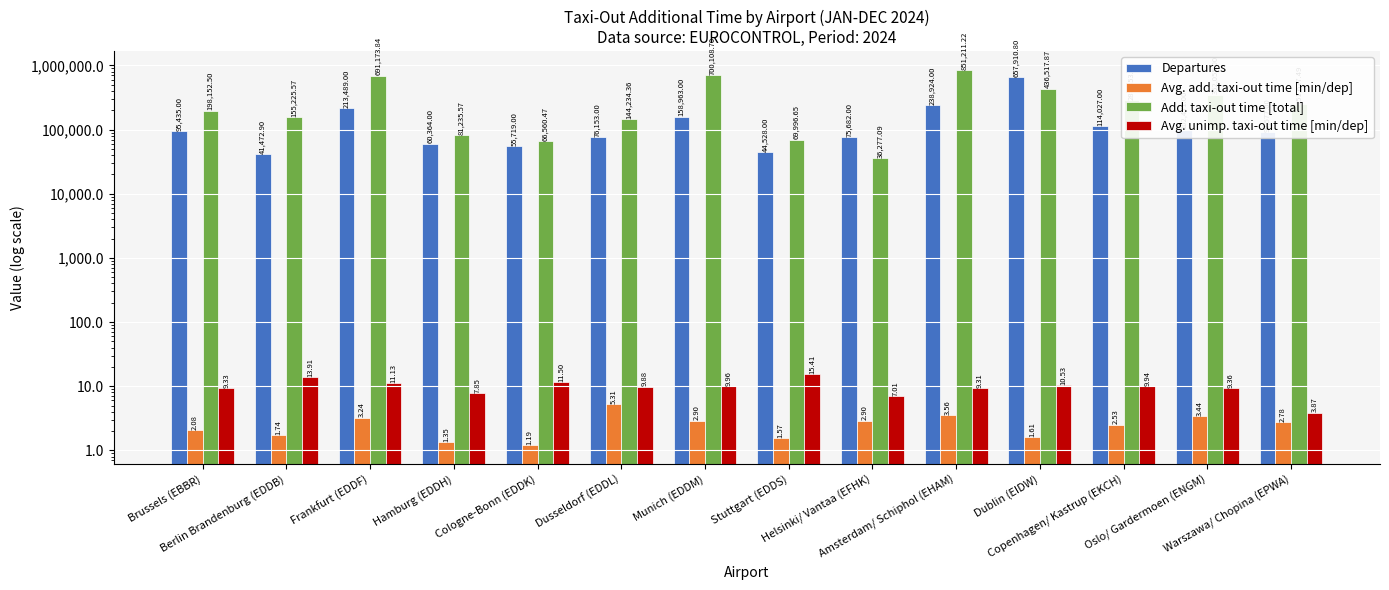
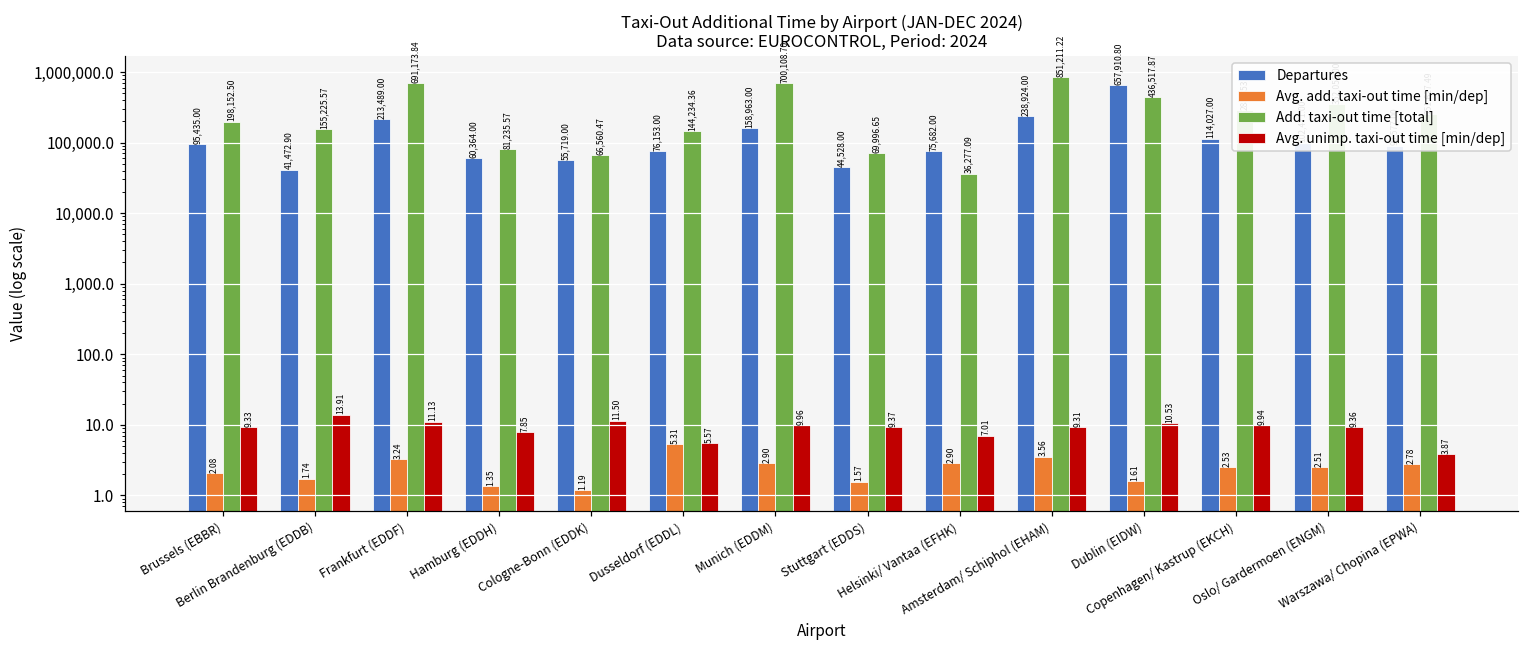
  {
    "Departures": {
      "Brussels (EBBR)": "95,435.00",
      "Berlin Brandenburg (EDDB)": "41,472.90",
      "Frankfurt (EDDF)": "213,489.00",
      "Hamburg (EDDH)": "60,364.00",
      "Cologne-Bonn (EDDK)": "55,719.00",
      "Dusseldorf (EDDL)": "76,153.00",
      "Munich (EDDM)": "158,963.00",
      "Stuttgart (EDDS)": "44,528.00",
      "Helsinki/ Vantaa (EFHK)": "75,682.00",
      "Amsterdam/ Schiphol (EHAM)": "238,924.00",
      "Dublin (EIDW)": "657,910.80",
      "Copenhagen/ Kastrup (EKCH)": "114,027.00"
    },
    "Avg. add. taxi-out time [min/dep]": {
      "Brussels (EBBR)": "2.08",
      "Berlin Brandenburg (EDDB)": "1.74",
      "Frankfurt (EDDF)": "3.24",
      "Hamburg (EDDH)": "1.35",
      "Cologne-Bonn (EDDK)": "1.19",
      "Dusseldorf (EDDL)": "5.31",
      "Munich (EDDM)": "2.90",
      "Stuttgart (EDDS)": "1.57",
      "Helsinki/ Vantaa (EFHK)": "2.90",
      "Amsterdam/ Schiphol (EHAM)": "3.56",
      "Dublin (EIDW)": "1.61",
      "Copenhagen/ Kastrup (EKCH)": "2.53",
-     "Oslo/ Gardermoen (ENGM)": "3.44",
+     "Oslo/ Gardermoen (ENGM)": "2.51",
      "Warszawa/ Chopina (EPWA)": "2.78"
    },
    "Add. taxi-out time [total]": {
      "Brussels (EBBR)": "198,152.50",
      "Berlin Brandenburg (EDDB)": "155,225.57",
      "Frankfurt (EDDF)": "691,173.84",
      "Hamburg (EDDH)": "81,235.57",
      "Cologne-Bonn (EDDK)": "66,560.47",
      "Dusseldorf (EDDL)": "144,234.36",
      "Munich (EDDM)": "700,108.70",
      "Stuttgart (EDDS)": "69,996.65",
      "Helsinki/ Vantaa (EFHK)": "36,277.09",
      "Amsterdam/ Schiphol (EHAM)": "851,211.22",
      "Dublin (EIDW)": "436,517.87"
    },
    "Avg. unimp. taxi-out time [min/dep]": {
      "Brussels (EBBR)": "9.33",
      "Berlin Brandenburg (EDDB)": "13.91",
      "Frankfurt (EDDF)": "11.13",
      "Hamburg (EDDH)": "7.85",
      "Cologne-Bonn (EDDK)": "11.50",
-     "Dusseldorf (EDDL)": "9.88",
+     "Dusseldorf (EDDL)": "5.57",
      "Munich (EDDM)": "9.96",
-     "Stuttgart (EDDS)": "15.41",
+     "Stuttgart (EDDS)": "9.37",
      "Helsinki/ Vantaa (EFHK)": "7.01",
      "Amsterdam/ Schiphol (EHAM)": "9.31",
      "Dublin (EIDW)": "10.53",
      "Copenhagen/ Kastrup (EKCH)": "9.94",
      "Oslo/ Gardermoen (ENGM)": "9.36",
      "Warszawa/ Chopina (EPWA)": "3.87"
    }
  }
